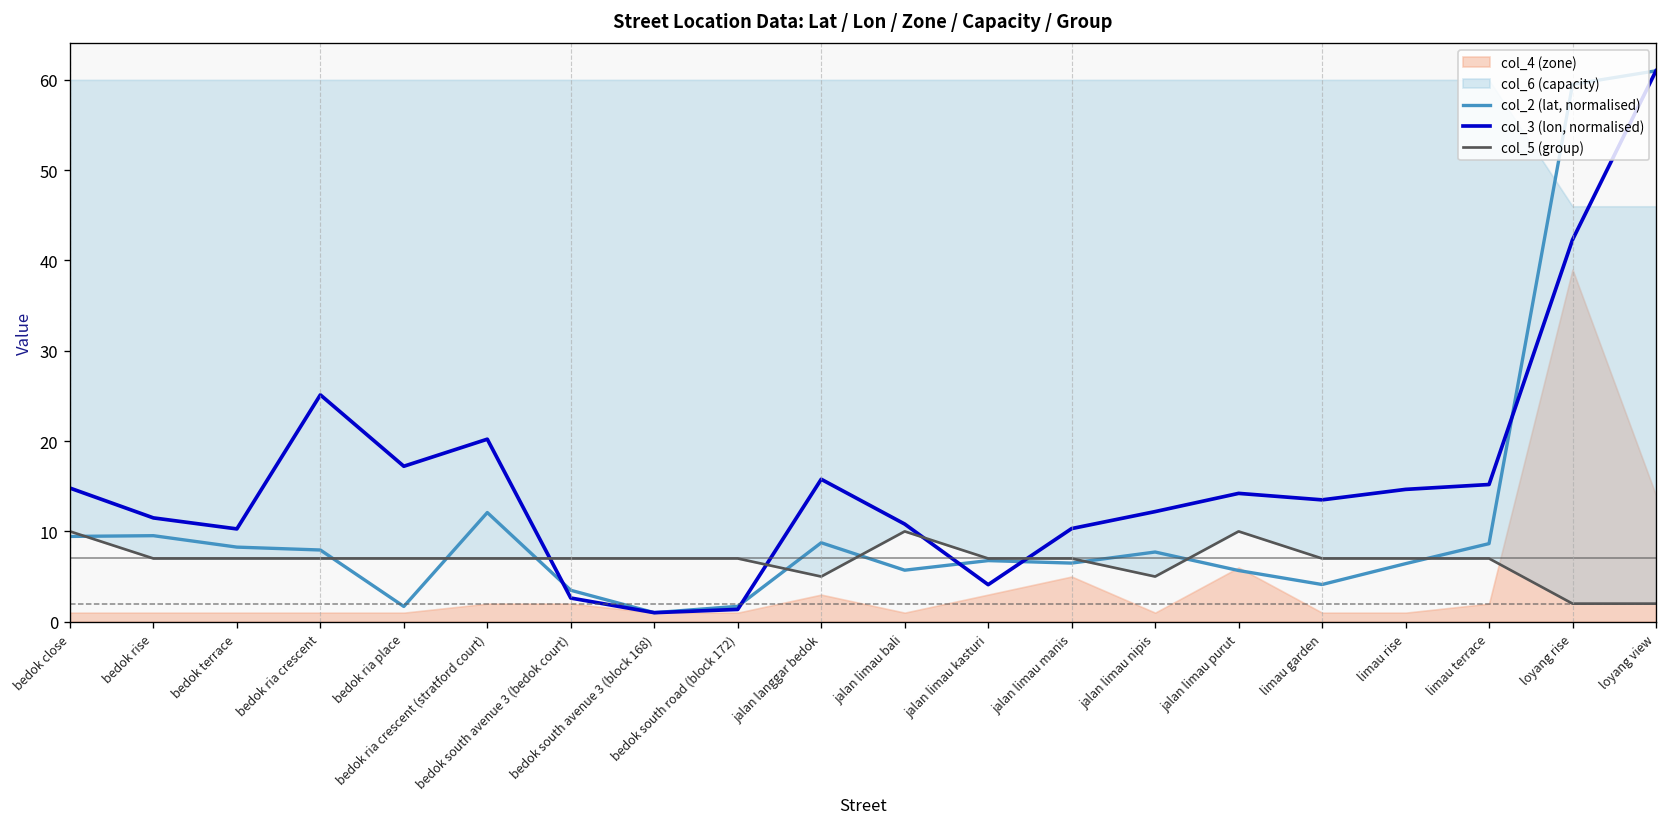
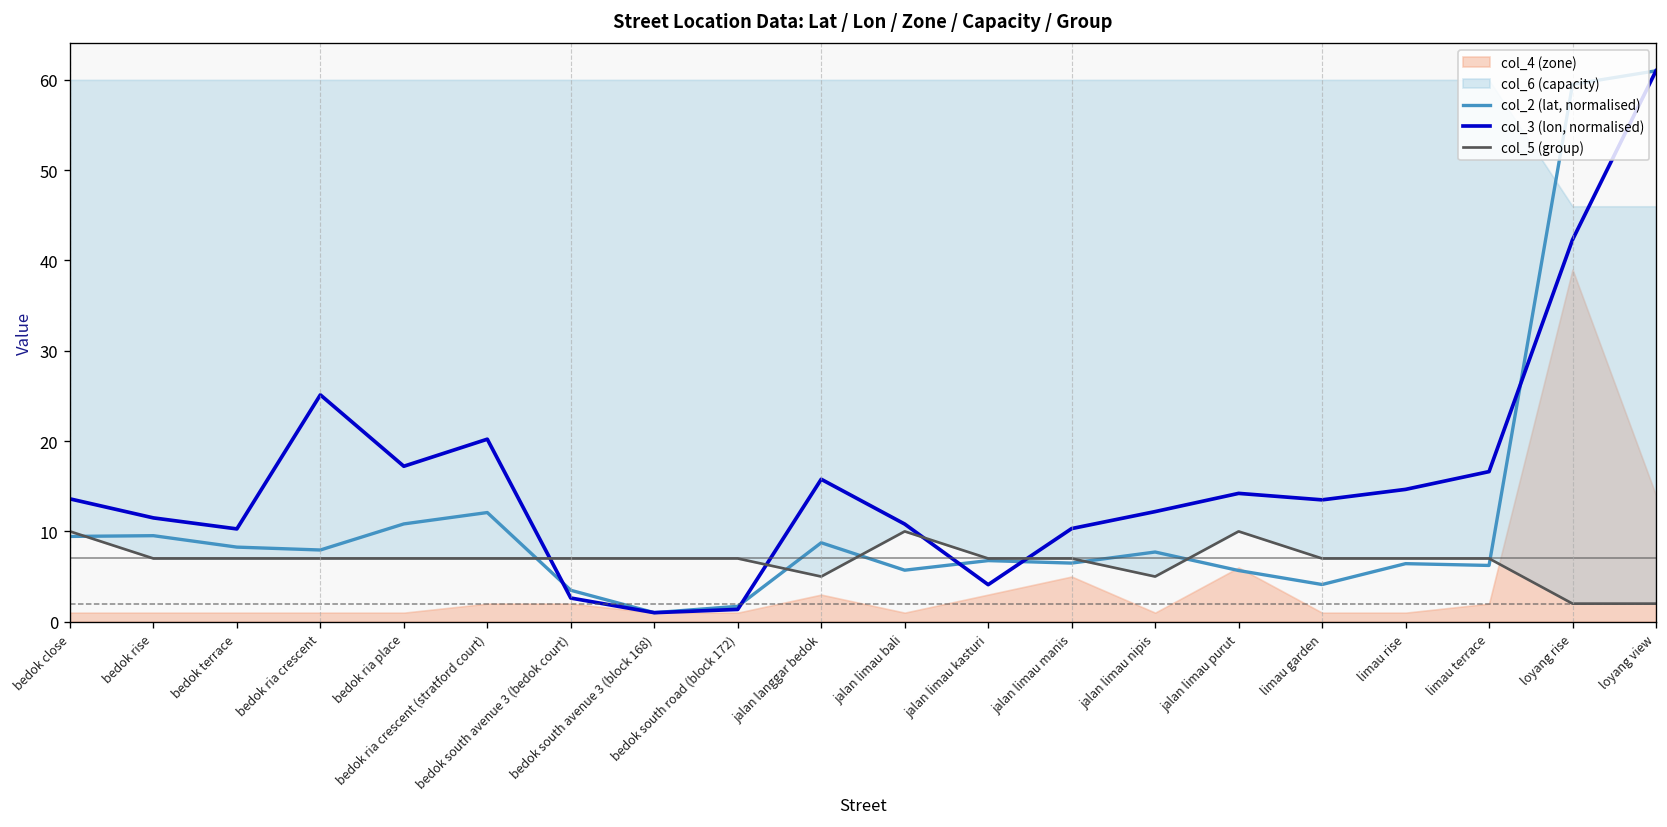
  {
    "col_2 (lat, normalised)": {
      "bedok close": 9,
      "bedok rise": 10,
      "bedok terrace": 8,
      "bedok ria crescent": 8,
-     "bedok ria place": 2,
+     "bedok ria place": 11,
      "bedok ria crescent (stratford court)": 12,
      "bedok south avenue 3 (bedok court)": 3,
      "bedok south road (block 172)": 2,
      "jalan langgar bedok": 9,
      "jalan limau bali": 6,
      "jalan limau manis": 6,
      "jalan limau nipis": 8,
      "limau garden": 4,
      "limau rise": 6,
-     "limau terrace": 9
+     "limau terrace": 6
    },
    "col_4 (zone)": {
      "bedok close": 1,
      "bedok rise": 1,
      "bedok terrace": 1,
      "bedok ria crescent": 1,
      "bedok ria place": 1,
      "bedok ria crescent (stratford court)": 2,
      "bedok south avenue 3 (bedok court)": 2,
      "bedok south road (block 172)": 1,
      "jalan langgar bedok": 3,
      "jalan limau bali": 1,
      "jalan limau kasturi": 3,
      "jalan limau manis": 5,
      "jalan limau nipis": 1,
      "limau garden": 1,
      "limau rise": 1,
      "limau terrace": 2,
      "loyang rise": 39,
      "loyang view": 14
    },
    "col_3 (lon, normalised)": {
-     "bedok close": 15,
+     "bedok close": 14,
      "bedok rise": 11,
      "bedok terrace": 10,
      "bedok ria crescent": 25,
      "bedok ria place": 17,
      "bedok ria crescent (stratford court)": 20,
      "bedok south avenue 3 (bedok court)": 3,
      "bedok south road (block 172)": 1,
      "jalan langgar bedok": 16,
      "jalan limau bali": 11,
      "jalan limau kasturi": 4,
      "jalan limau manis": 10,
      "jalan limau nipis": 12,
      "jalan limau purut": 14,
      "limau garden": 13,
      "limau rise": 15,
-     "limau terrace": 15,
+     "limau terrace": 17,
      "loyang rise": 42
    },
    "col_5 (group)": {
      "bedok close": 10,
      "bedok rise": 7,
      "bedok terrace": 7,
      "bedok ria crescent": 7,
      "bedok ria place": 7,
      "bedok ria crescent (stratford court)": 7,
      "bedok south avenue 3 (bedok court)": 7,
      "bedok south avenue 3 (block 168)": 7,
      "bedok south road (block 172)": 7,
      "jalan langgar bedok": 5,
      "jalan limau bali": 10,
      "jalan limau manis": 7,
      "jalan limau nipis": 5,
      "jalan limau purut": 10,
      "limau garden": 7,
      "limau rise": 7,
      "limau terrace": 7,
      "loyang rise": 2,
      "loyang view": 2
    }
  }
